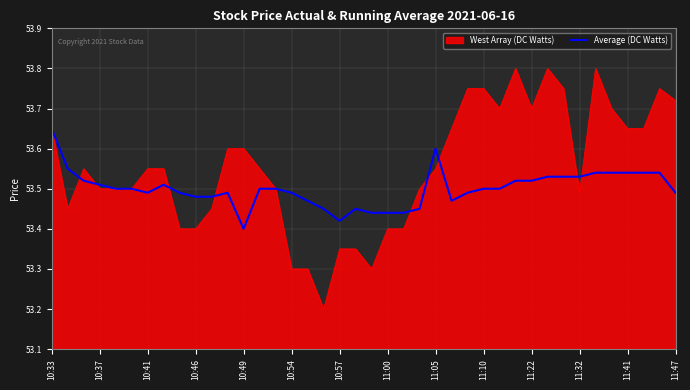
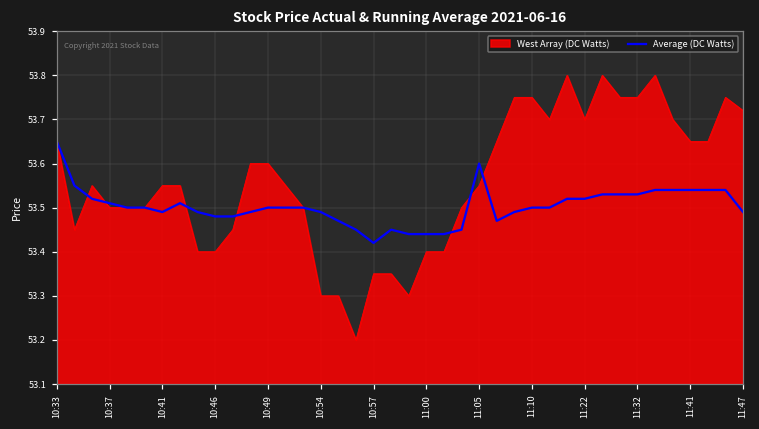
  {
    "West Array (DC Watts)": {
      "10:37": 53.50,
      "10:41": 53.55,
      "10:46": 53.40,
      "10:49": 53.60,
      "10:54": 53.30,
      "10:57": 53.35,
      "11:00": 53.40,
      "11:05": 53.55,
      "11:10": 53.75,
      "11:22": 53.70,
-     "11:32": 53.49,
+     "11:32": 53.75,
      "11:41": 53.65,
      "11:47": 53.72
    },
    "Average (DC Watts)": {
      "10:37": 53.51,
      "10:41": 53.49,
      "10:46": 53.48,
-     "10:49": 53.4,
+     "10:49": 53.5,
      "10:54": 53.49,
      "10:57": 53.42,
      "11:00": 53.44,
      "11:05": 53.6,
      "11:10": 53.5,
      "11:22": 53.52,
      "11:32": 53.53,
      "11:41": 53.54,
      "11:47": 53.49
    }
  }
